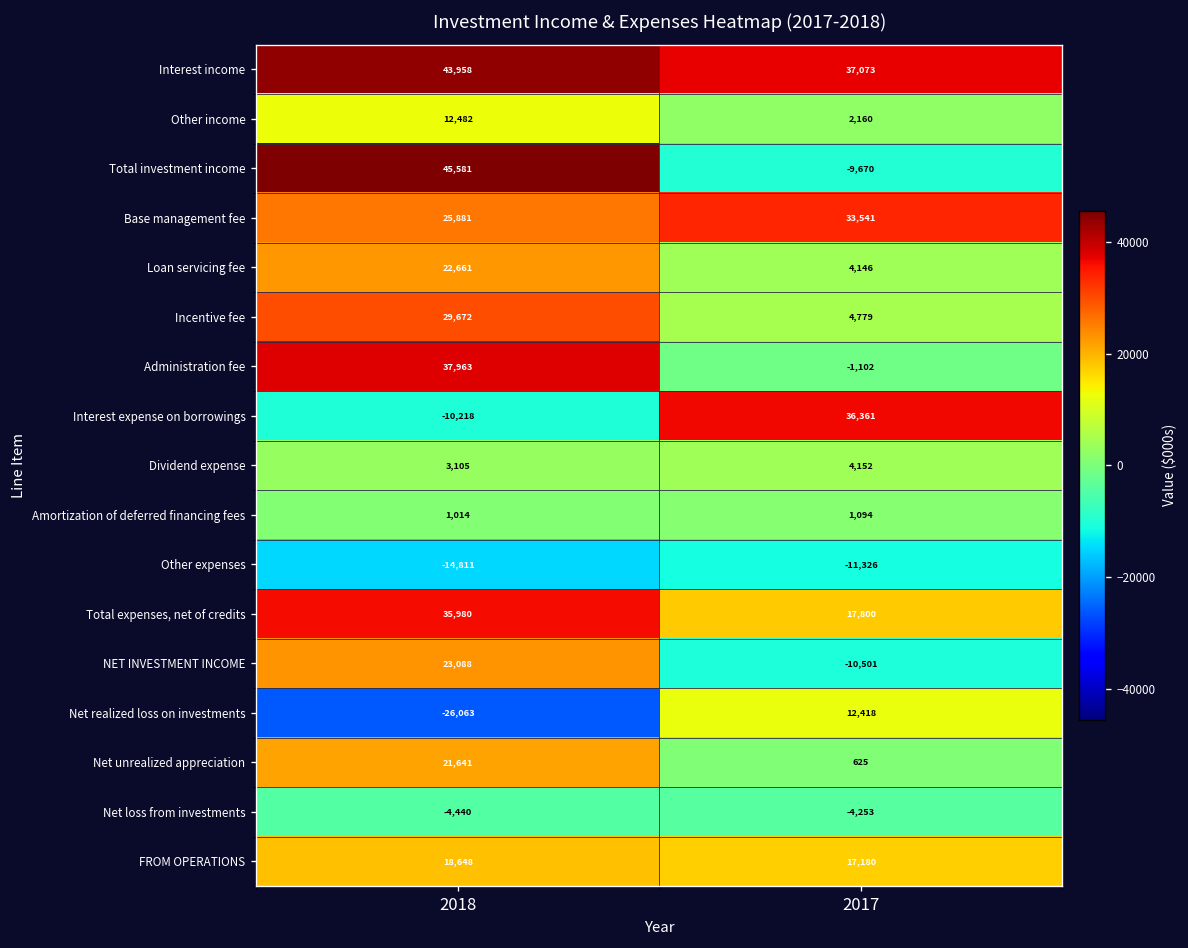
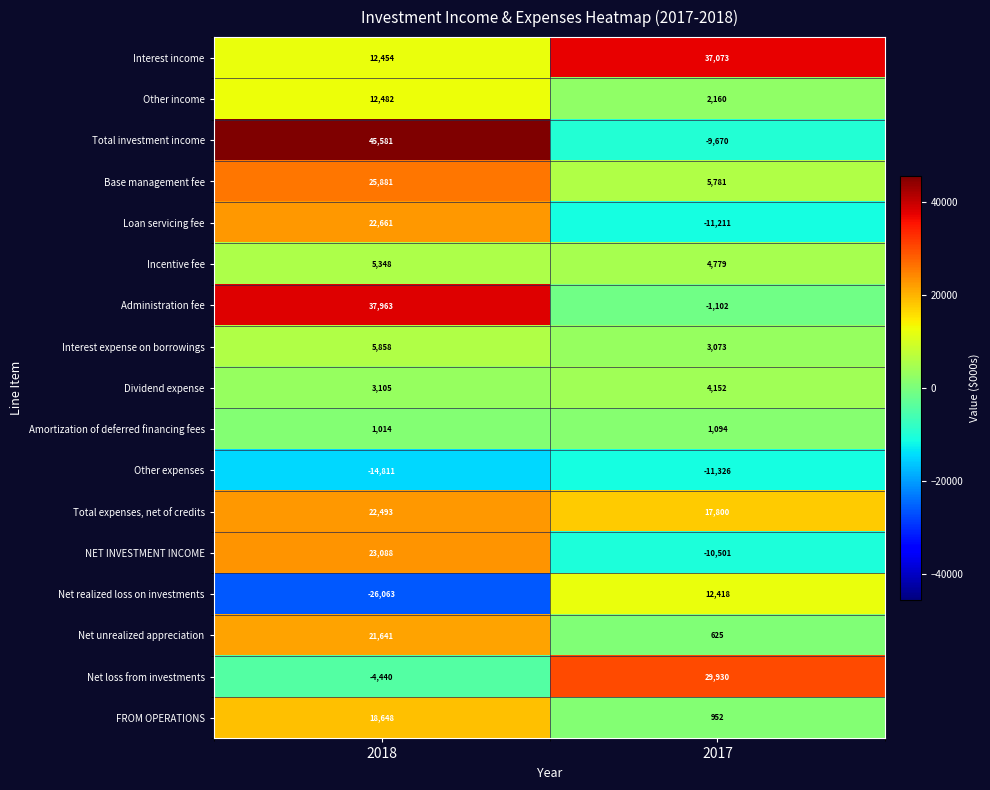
  {
    "Interest income": {
-     "2018": "43,958",
+     "2018": "12,454",
      "2017": "37,073"
    },
    "Other income": {
      "2018": "12,482",
      "2017": "2,160"
    },
    "Total investment income": {
      "2018": "45,581",
      "2017": "-9,670"
    },
    "Base management fee": {
      "2018": "25,881",
-     "2017": "33,541"
+     "2017": "5,781"
    },
    "Loan servicing fee": {
      "2018": "22,661",
-     "2017": "4,146"
+     "2017": "-11,211"
    },
    "Incentive fee": {
-     "2018": "29,672",
+     "2018": "5,348",
      "2017": "4,779"
    },
    "Administration fee": {
      "2018": "37,963",
      "2017": "-1,102"
    },
    "Interest expense on borrowings": {
-     "2018": "-10,218",
-     "2017": "36,361"
+     "2018": "5,858",
+     "2017": "3,073"
    },
    "Dividend expense": {
      "2018": "3,105",
      "2017": "4,152"
    },
    "Amortization of deferred financing fees": {
      "2018": "1,014",
      "2017": "1,094"
    },
    "Other expenses": {
      "2018": "-14,811",
      "2017": "-11,326"
    },
    "Total expenses, net of credits": {
-     "2018": "35,980",
+     "2018": "22,493",
      "2017": "17,800"
    },
    "NET INVESTMENT INCOME": {
      "2018": "23,088",
      "2017": "-10,501"
    },
    "Net realized loss on investments": {
      "2018": "-26,063",
      "2017": "12,418"
    },
    "Net unrealized appreciation": {
      "2018": "21,641",
      "2017": "625"
    },
    "Net loss from investments": {
      "2018": "-4,440",
-     "2017": "-4,253"
+     "2017": "29,930"
    },
    "FROM OPERATIONS": {
      "2018": "18,648",
-     "2017": "17,180"
+     "2017": "952"
    }
  }
